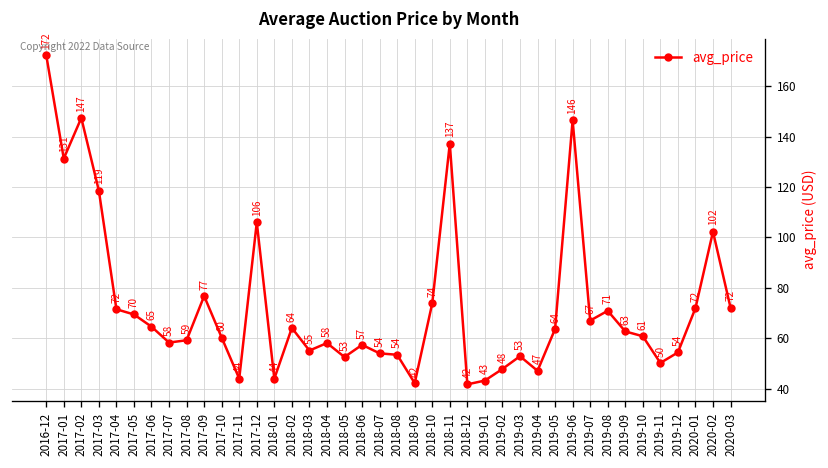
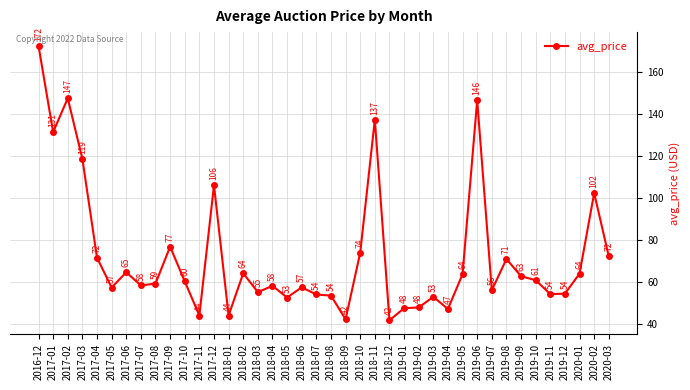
  {
    "2017-01": 131,
    "2017-02": 147,
    "2017-03": 119,
    "2017-04": 72,
-   "2017-05": 70,
+   "2017-05": 57,
    "2017-06": 65,
    "2017-07": 58,
    "2017-08": 59,
    "2017-09": 77,
    "2017-10": 60,
    "2017-11": 44,
    "2017-12": 106,
    "2018-01": 44,
    "2018-02": 64,
    "2018-03": 55,
    "2018-04": 58,
    "2018-05": 53,
    "2018-06": 57,
    "2018-07": 54,
    "2018-08": 54,
    "2018-09": 42,
    "2018-10": 74,
    "2018-11": 137,
    "2018-12": 42,
-   "2019-01": 43,
+   "2019-01": 48,
    "2019-02": 48,
    "2019-03": 53,
    "2019-04": 47,
    "2019-05": 64,
    "2019-06": 146,
-   "2019-07": 67,
+   "2019-07": 56,
    "2019-08": 71,
    "2019-09": 63,
    "2019-10": 61,
-   "2019-11": 50,
+   "2019-11": 54,
    "2019-12": 54,
-   "2020-01": 72,
+   "2020-01": 64,
    "2020-02": 102,
    "2020-03": 72
  }
